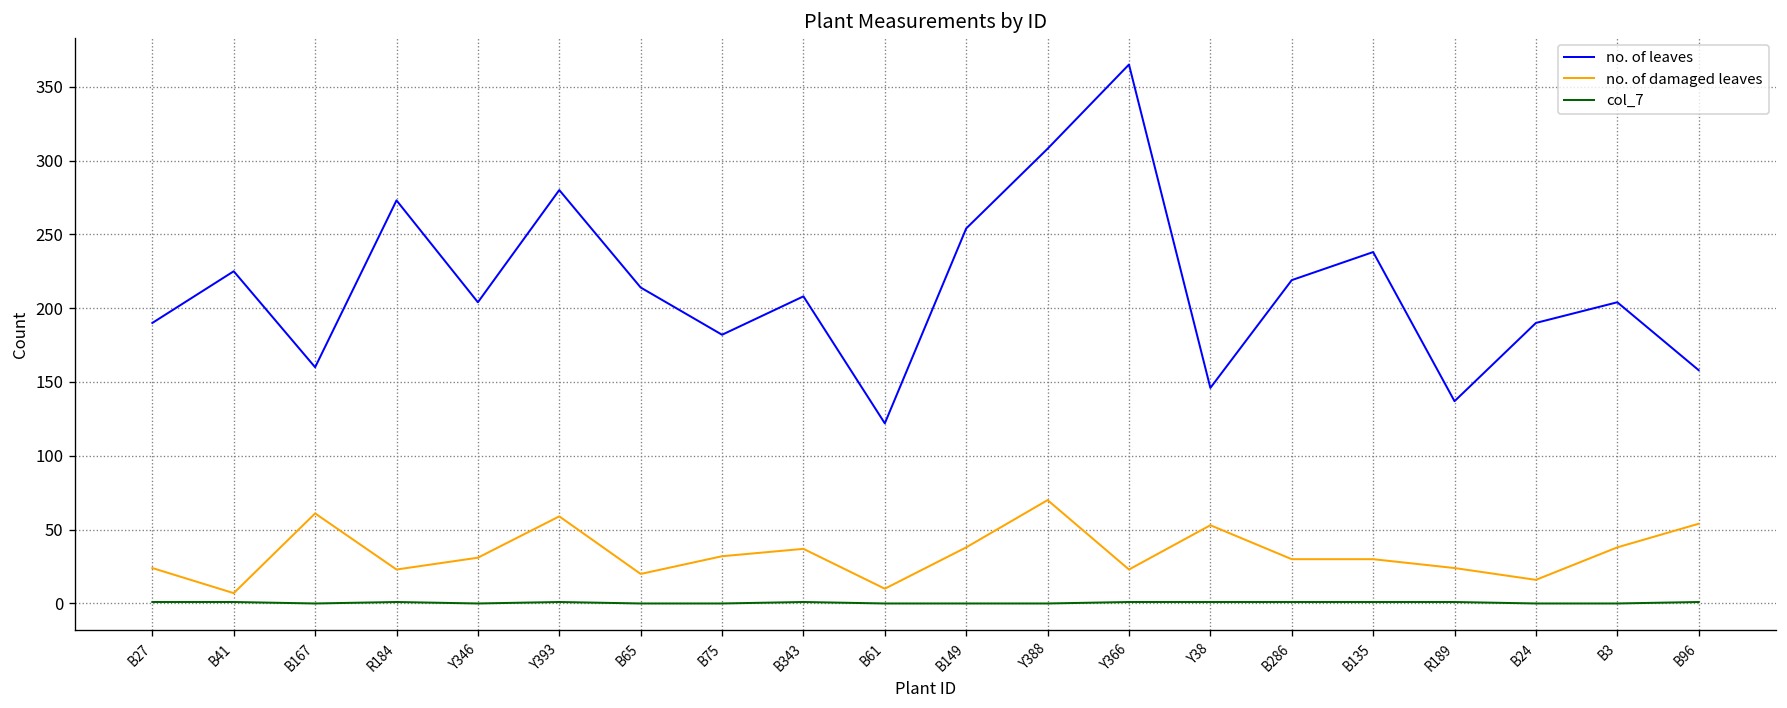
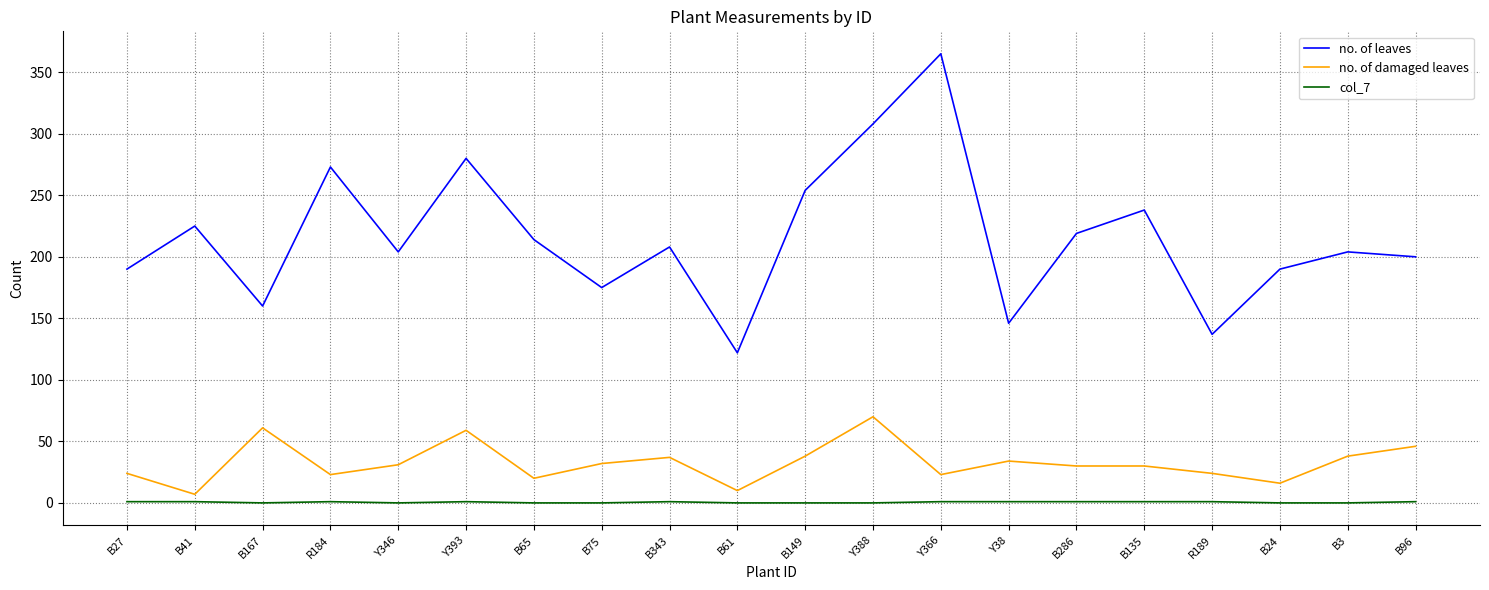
  {
    "no. of leaves": {
      "B27": 190,
      "B41": 225,
      "B167": 160,
      "R184": 273,
      "Y346": 204,
      "Y393": 280,
      "B65": 214,
-     "B75": 182,
+     "B75": 175,
      "B343": 208,
      "B61": 122,
      "B149": 254,
      "Y388": 308,
      "Y366": 365,
      "Y38": 146,
      "B286": 219,
      "B135": 238,
      "R189": 137,
      "B24": 190,
      "B3": 204,
-     "B96": 158
+     "B96": 200
    },
    "no. of damaged leaves": {
      "B27": 24,
      "B41": 7,
      "B167": 61,
      "R184": 23,
      "Y346": 31,
      "Y393": 59,
      "B65": 20,
      "B75": 32,
      "B343": 37,
      "B61": 10,
      "B149": 38,
      "Y388": 70,
      "Y366": 23,
-     "Y38": 53,
+     "Y38": 34,
      "B286": 30,
      "B135": 30,
      "R189": 24,
      "B24": 16,
      "B3": 38,
-     "B96": 54
+     "B96": 46
    },
    "col_7": {
      "B27": 1,
      "B41": 1,
      "B167": 0,
      "R184": 1,
      "Y346": 0,
      "Y393": 1,
      "B65": 0,
      "B75": 0,
      "B343": 1,
      "B61": 0,
      "B149": 0,
      "Y388": 0,
      "Y366": 1,
      "Y38": 1,
      "B286": 1,
      "B135": 1,
      "R189": 1,
      "B24": 0,
      "B3": 0,
      "B96": 1
    }
  }
